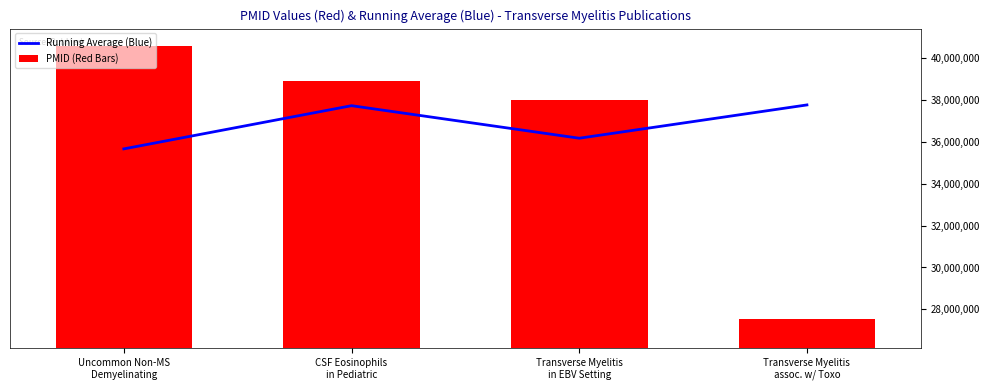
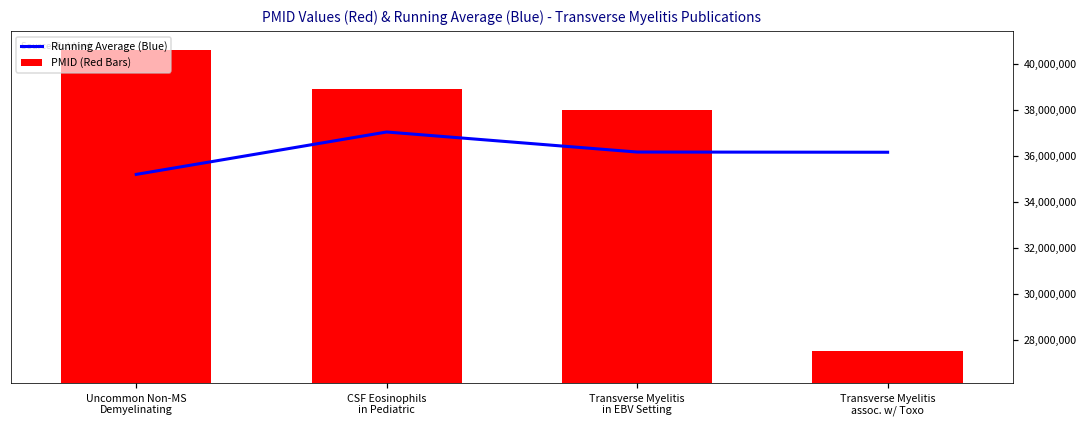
  {
    "Running Average (Blue)": {
-     "Uncommon Non-MS Demyelinating": "35,700,000",
-     "CSF Eosinophils in Pediatric": "37,700,000",
+     "Uncommon Non-MS Demyelinating": "35,200,000",
+     "CSF Eosinophils in Pediatric": "37,000,000",
      "Transverse Myelitis in EBV Setting": "36,200,000",
-     "Transverse Myelitis assoc. w/ Toxo": "37,800,000"
+     "Transverse Myelitis assoc. w/ Toxo": "36,200,000"
    },
    "PMID (Red Bars)": {
      "CSF Eosinophils in Pediatric": "38,900,000",
      "Transverse Myelitis in EBV Setting": "38,000,000",
      "Transverse Myelitis assoc. w/ Toxo": "27,500,000"
    }
  }
